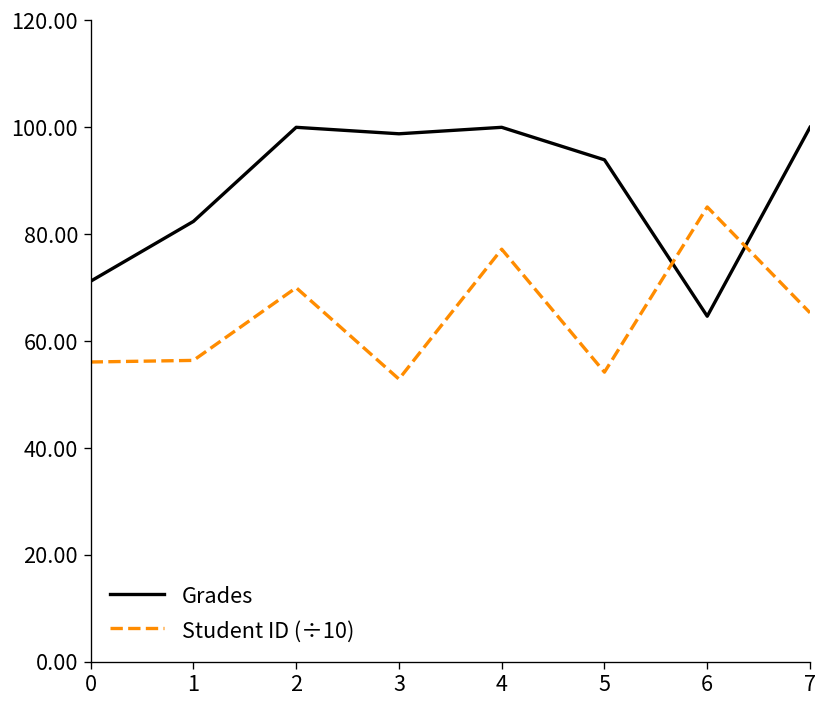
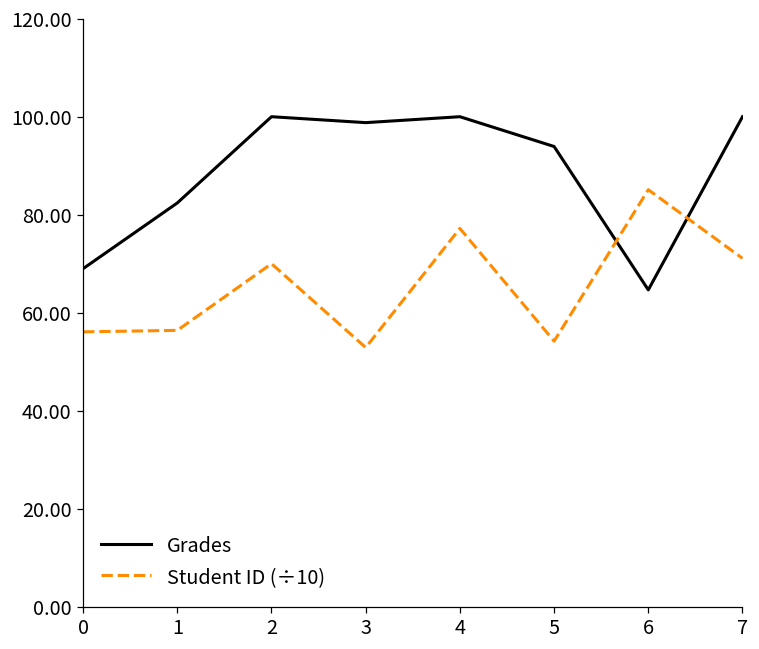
  {
    "Grades": {
-     "0": 71,
+     "0": 69,
      "1": 82,
      "2": 100,
      "3": 99,
      "4": 100,
      "5": 94,
      "6": 65,
      "7": 100
    },
    "Student ID (÷10)": {
      "0": 56,
      "1": 56,
      "2": 70,
      "3": 53,
      "4": 77,
      "5": 54,
      "6": 85,
-     "7": 65
+     "7": 71
    }
  }
